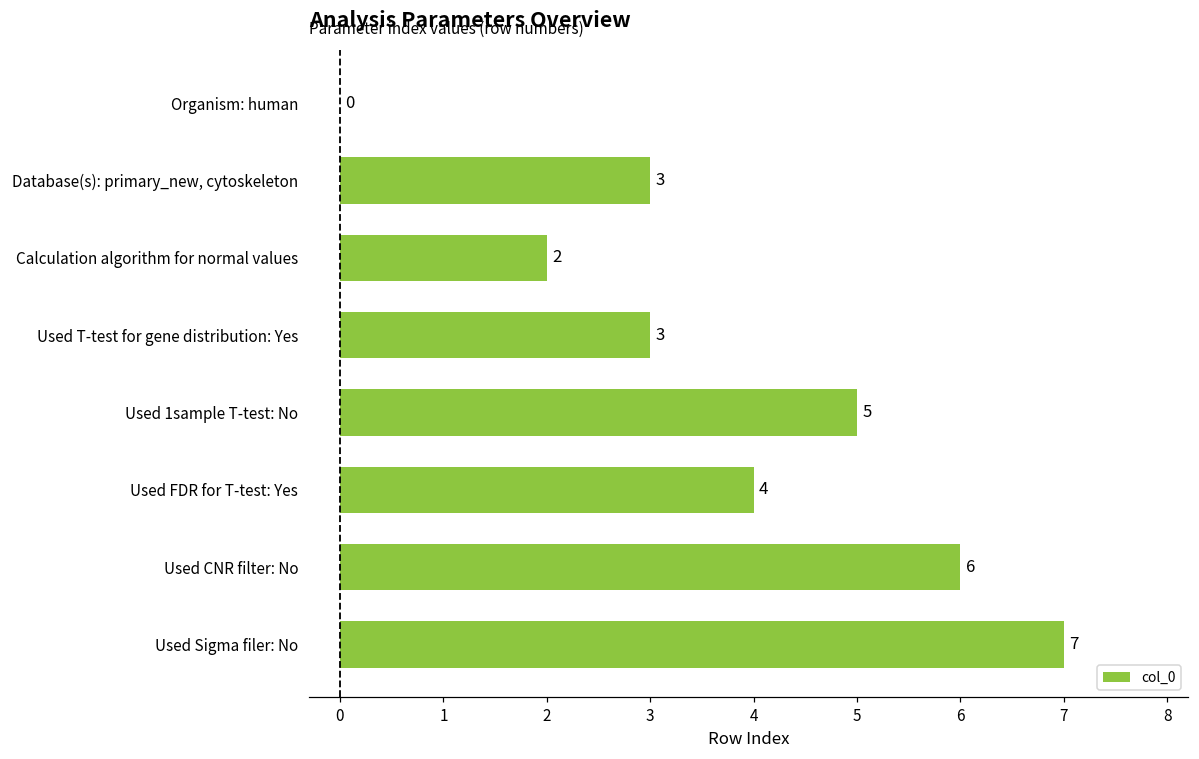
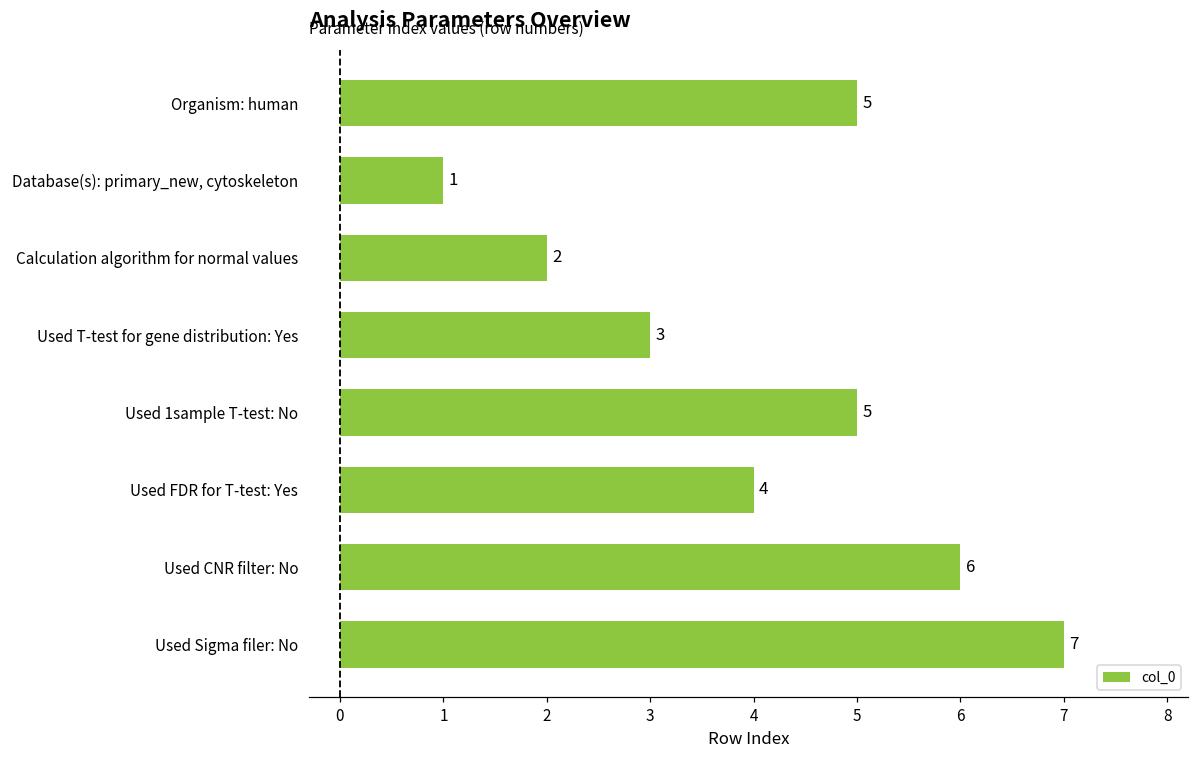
  {
-   "Organism: human": 0,
-   "Database(s): primary_new, cytoskeleton": 3,
+   "Organism: human": 5,
+   "Database(s): primary_new, cytoskeleton": 1,
    "Calculation algorithm for normal values": 2,
    "Used T-test for gene distribution: Yes": 3,
    "Used 1sample T-test: No": 5,
    "Used FDR for T-test: Yes": 4,
    "Used CNR filter: No": 6,
    "Used Sigma filer: No": 7
  }
